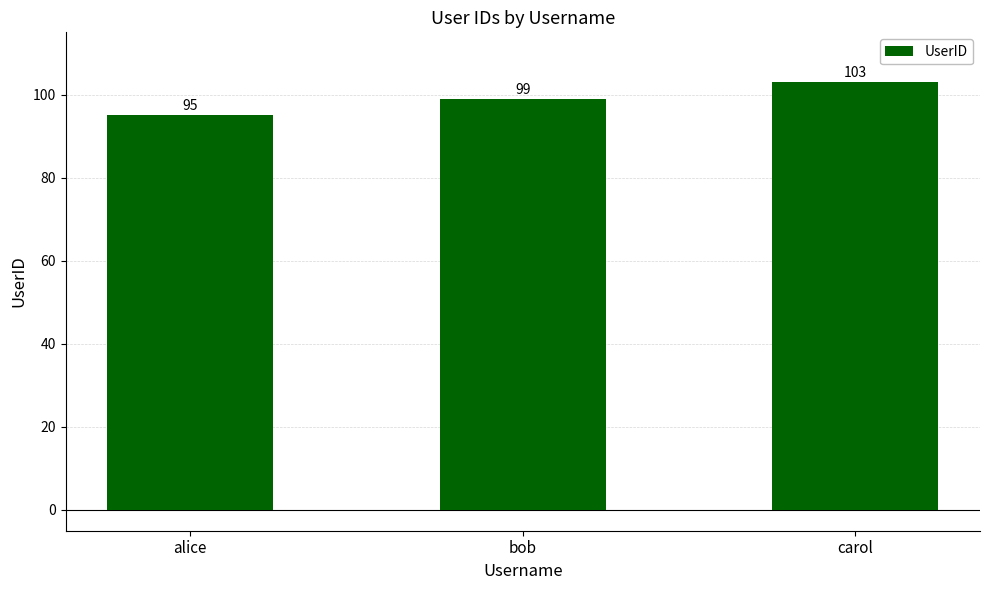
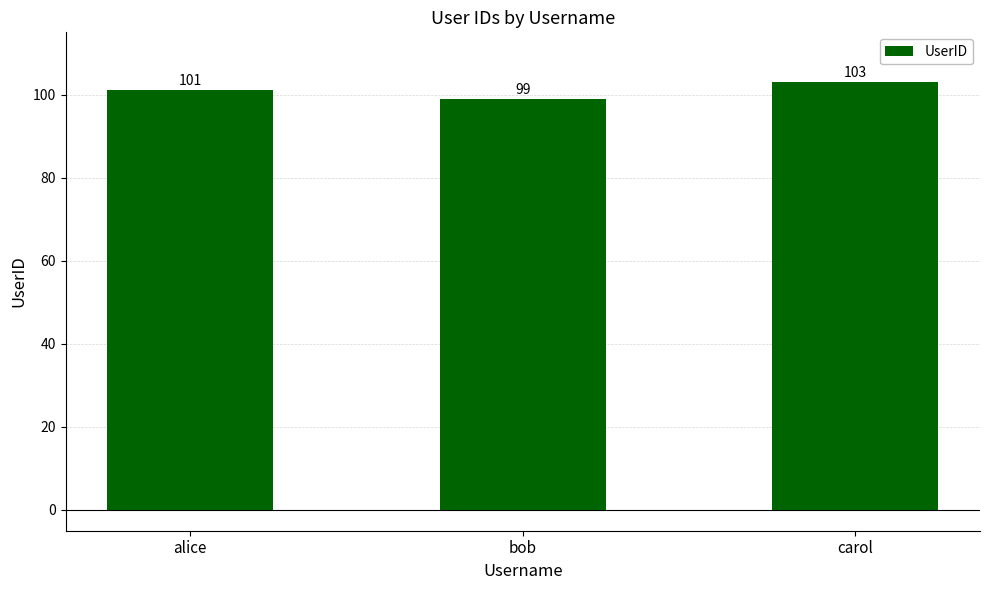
  {
-   "alice": 95,
+   "alice": 101,
    "bob": 99,
    "carol": 103
  }
